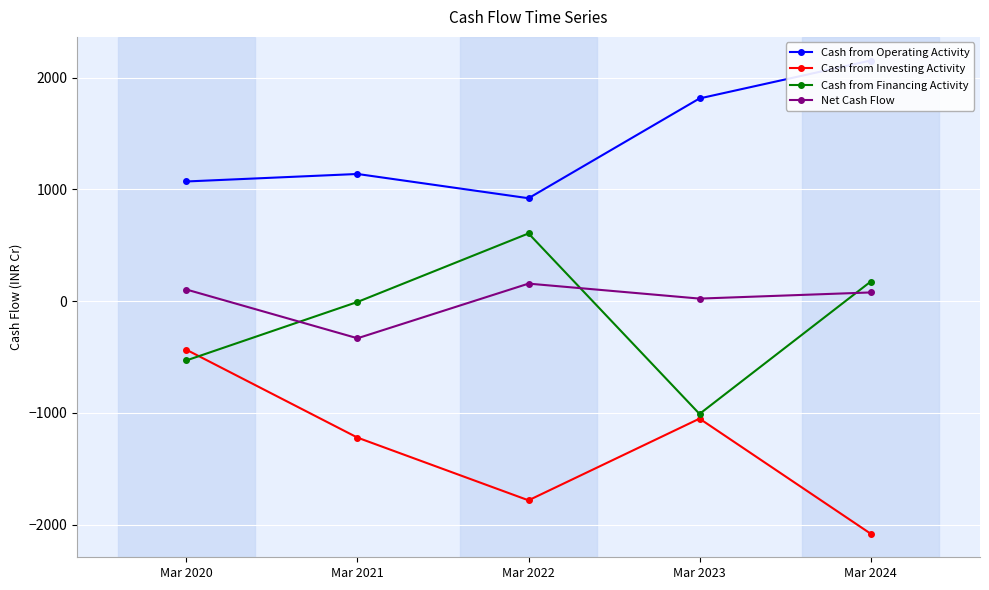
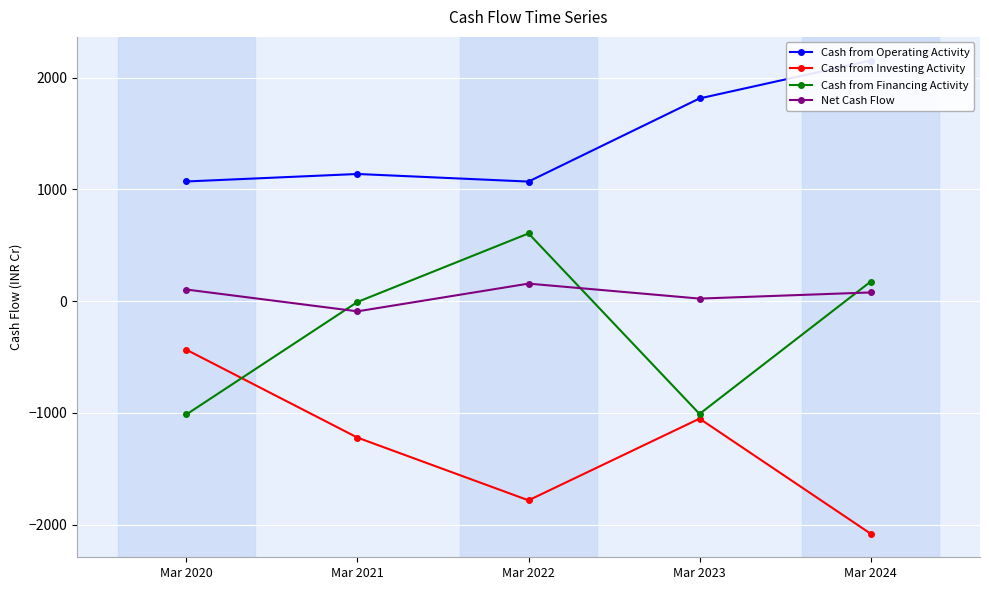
  {
    "Cash from Operating Activity": {
      "Mar 2020": 1070,
      "Mar 2021": 1140,
-     "Mar 2022": 920,
+     "Mar 2022": 1070,
      "Mar 2023": 1810
    },
    "Cash from Investing Activity": {
      "Mar 2020": -440,
      "Mar 2021": -1220,
      "Mar 2022": -1780,
      "Mar 2023": -1050,
      "Mar 2024": -2080
    },
    "Cash from Financing Activity": {
-     "Mar 2020": -530,
+     "Mar 2020": -1010,
      "Mar 2021": -10,
      "Mar 2022": 610,
      "Mar 2023": -1010,
      "Mar 2024": 170
    },
    "Net Cash Flow": {
      "Mar 2020": 100,
-     "Mar 2021": -330,
+     "Mar 2021": -90,
      "Mar 2022": 160,
      "Mar 2023": 20,
      "Mar 2024": 80
    }
  }
